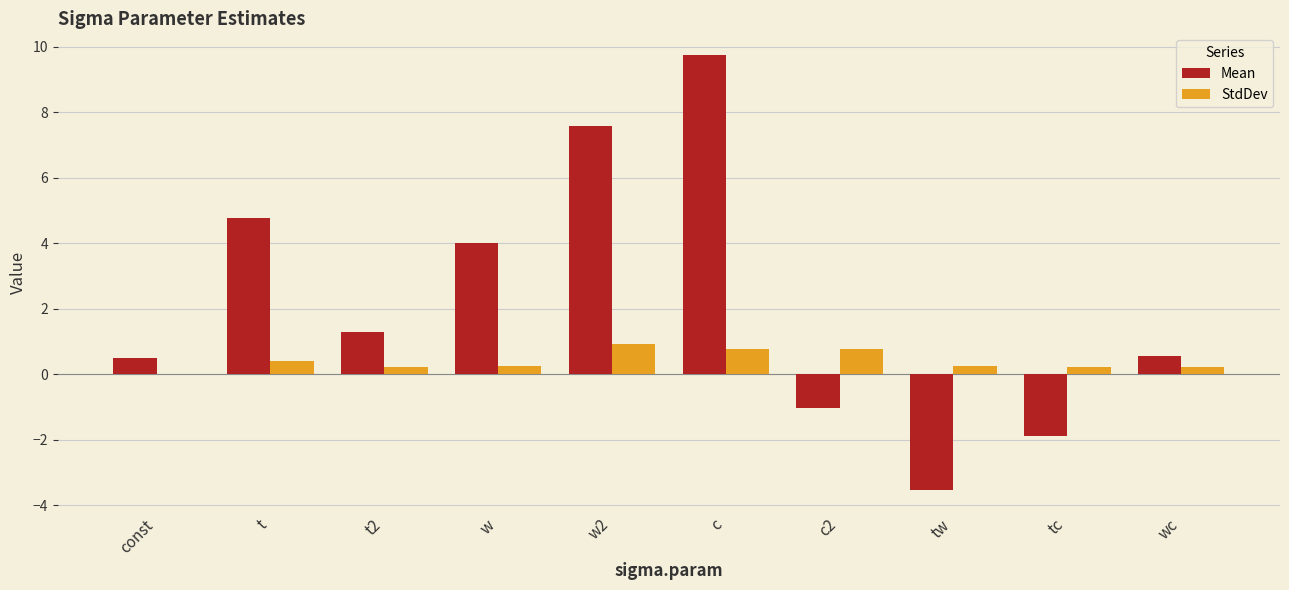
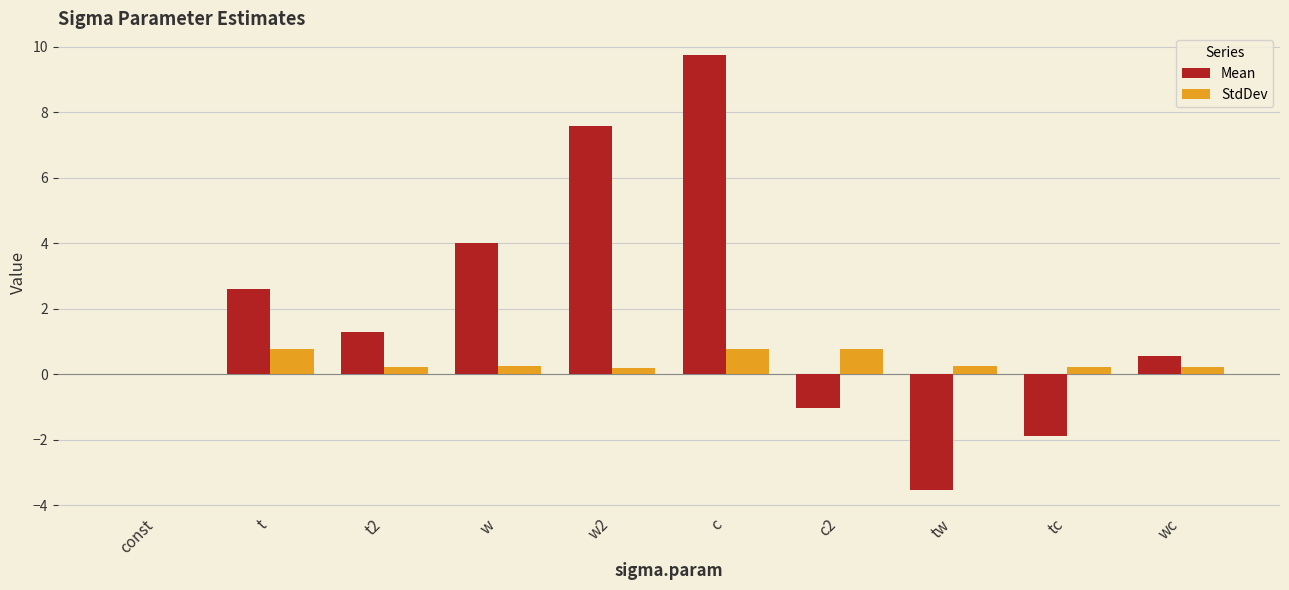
  {
    "Mean": {
-     "const": 0.5,
-     "t": 4.8,
+     "const": 0.0,
+     "t": 2.6,
      "t2": 1.3,
      "w": 4.0,
      "w2": 7.6,
      "c": 9.7,
      "c2": -1.0,
      "tw": -3.5,
      "tc": -1.9,
      "wc": 0.6
    },
    "StdDev": {
-     "t": 0.4,
+     "t": 0.8,
      "t2": 0.2,
      "w": 0.2,
-     "w2": 0.9,
+     "w2": 0.2,
      "c": 0.8,
      "c2": 0.8,
      "tw": 0.2,
      "tc": 0.2,
      "wc": 0.2
    }
  }
